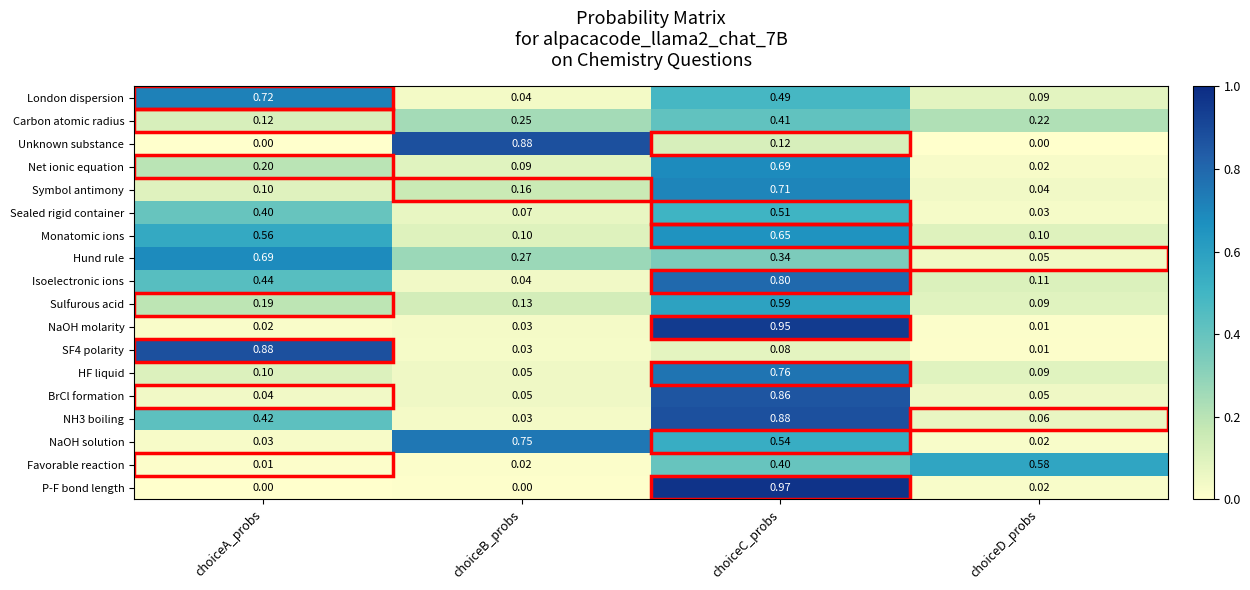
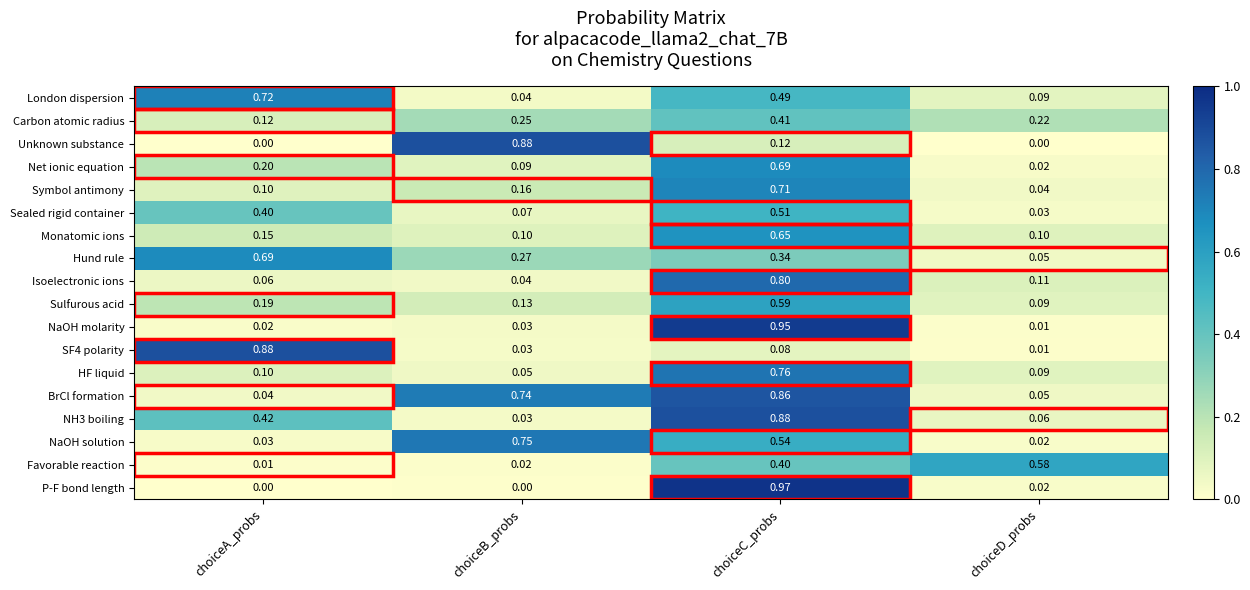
  {
    "London dispersion": {
      "choiceA_probs": 0.72,
      "choiceB_probs": 0.04,
      "choiceC_probs": 0.49,
      "choiceD_probs": 0.09
    },
    "Carbon atomic radius": {
      "choiceA_probs": 0.12,
      "choiceB_probs": 0.25,
      "choiceC_probs": 0.41,
      "choiceD_probs": 0.22
    },
    "Unknown substance": {
      "choiceA_probs": 0.00,
      "choiceB_probs": 0.88,
      "choiceC_probs": 0.12,
      "choiceD_probs": 0.00
    },
    "Net ionic equation": {
      "choiceA_probs": 0.20,
      "choiceB_probs": 0.09,
      "choiceC_probs": 0.69,
      "choiceD_probs": 0.02
    },
    "Symbol antimony": {
      "choiceA_probs": 0.10,
      "choiceB_probs": 0.16,
      "choiceC_probs": 0.71,
      "choiceD_probs": 0.04
    },
    "Sealed rigid container": {
      "choiceA_probs": 0.40,
      "choiceB_probs": 0.07,
      "choiceC_probs": 0.51,
      "choiceD_probs": 0.03
    },
    "Monatomic ions": {
-     "choiceA_probs": 0.56,
+     "choiceA_probs": 0.15,
      "choiceB_probs": 0.10,
      "choiceC_probs": 0.65,
      "choiceD_probs": 0.10
    },
    "Hund rule": {
      "choiceA_probs": 0.69,
      "choiceB_probs": 0.27,
      "choiceC_probs": 0.34,
      "choiceD_probs": 0.05
    },
    "Isoelectronic ions": {
-     "choiceA_probs": 0.44,
+     "choiceA_probs": 0.06,
      "choiceB_probs": 0.04,
      "choiceC_probs": 0.80,
      "choiceD_probs": 0.11
    },
    "Sulfurous acid": {
      "choiceA_probs": 0.19,
      "choiceB_probs": 0.13,
      "choiceC_probs": 0.59,
      "choiceD_probs": 0.09
    },
    "NaOH molarity": {
      "choiceA_probs": 0.02,
      "choiceB_probs": 0.03,
      "choiceC_probs": 0.95,
      "choiceD_probs": 0.01
    },
    "SF4 polarity": {
      "choiceA_probs": 0.88,
      "choiceB_probs": 0.03,
      "choiceC_probs": 0.08,
      "choiceD_probs": 0.01
    },
    "HF liquid": {
      "choiceA_probs": 0.10,
      "choiceB_probs": 0.05,
      "choiceC_probs": 0.76,
      "choiceD_probs": 0.09
    },
    "BrCl formation": {
      "choiceA_probs": 0.04,
-     "choiceB_probs": 0.05,
+     "choiceB_probs": 0.74,
      "choiceC_probs": 0.86,
      "choiceD_probs": 0.05
    },
    "NH3 boiling": {
      "choiceA_probs": 0.42,
      "choiceB_probs": 0.03,
      "choiceC_probs": 0.88,
      "choiceD_probs": 0.06
    },
    "NaOH solution": {
      "choiceA_probs": 0.03,
      "choiceB_probs": 0.75,
      "choiceC_probs": 0.54,
      "choiceD_probs": 0.02
    },
    "Favorable reaction": {
      "choiceA_probs": 0.01,
      "choiceB_probs": 0.02,
      "choiceC_probs": 0.40,
      "choiceD_probs": 0.58
    },
    "P-F bond length": {
      "choiceA_probs": 0.00,
      "choiceB_probs": 0.00,
      "choiceC_probs": 0.97,
      "choiceD_probs": 0.02
    }
  }
